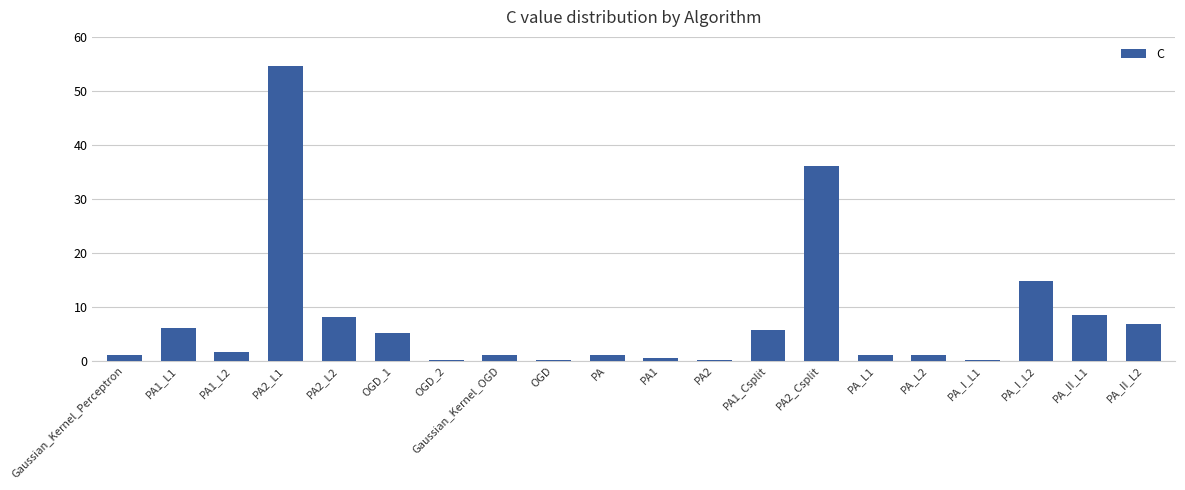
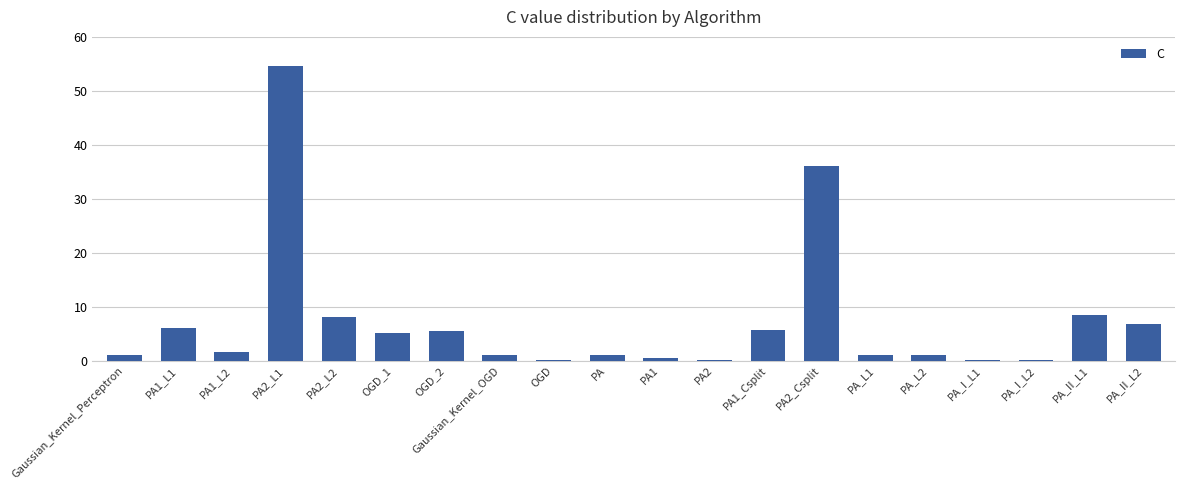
  {
    "Gaussian_Kernel_Perceptron": 1,
    "PA1_L1": 6,
    "PA1_L2": 2,
    "PA2_L1": 55,
    "PA2_L2": 8,
    "OGD_1": 5,
-   "OGD_2": 0,
+   "OGD_2": 5,
    "Gaussian_Kernel_OGD": 1,
    "PA": 1,
    "PA1_Csplit": 6,
    "PA2_Csplit": 36,
    "PA_L1": 1,
    "PA_L2": 1,
-   "PA_I_L2": 15,
+   "PA_I_L2": 0,
    "PA_II_L1": 9,
    "PA_II_L2": 7
  }
